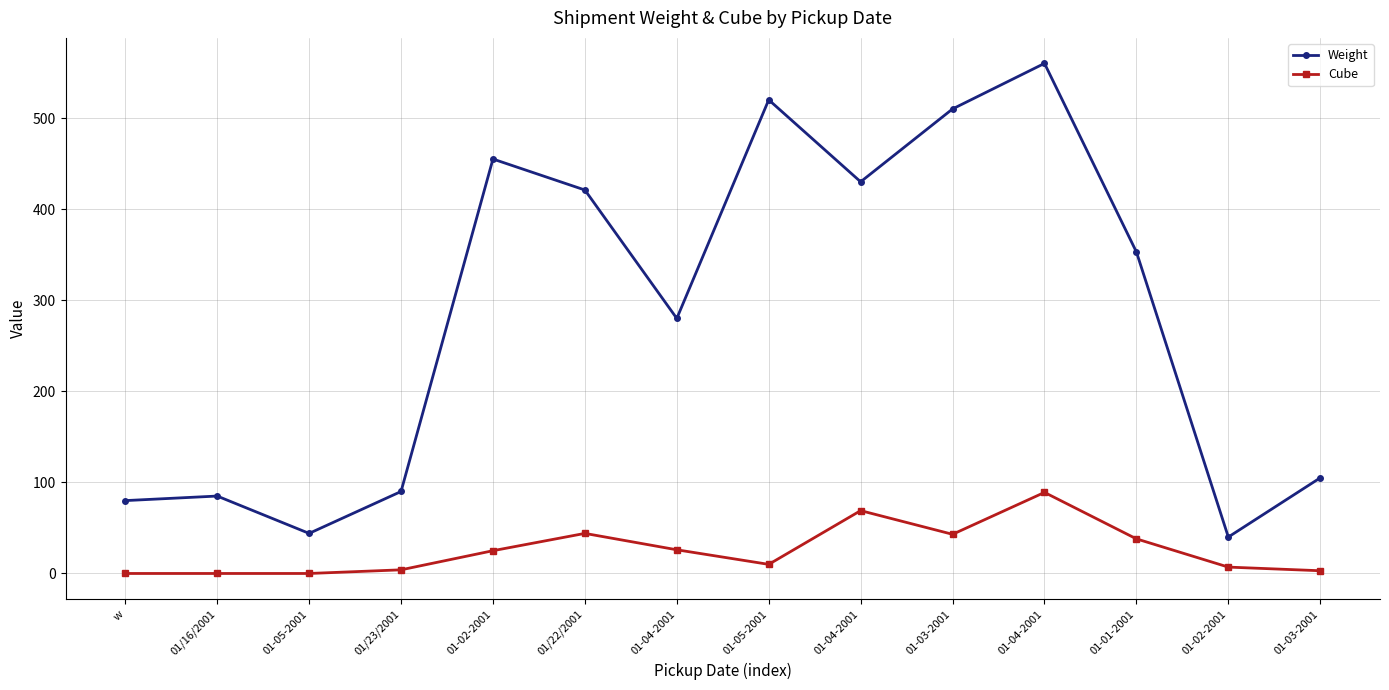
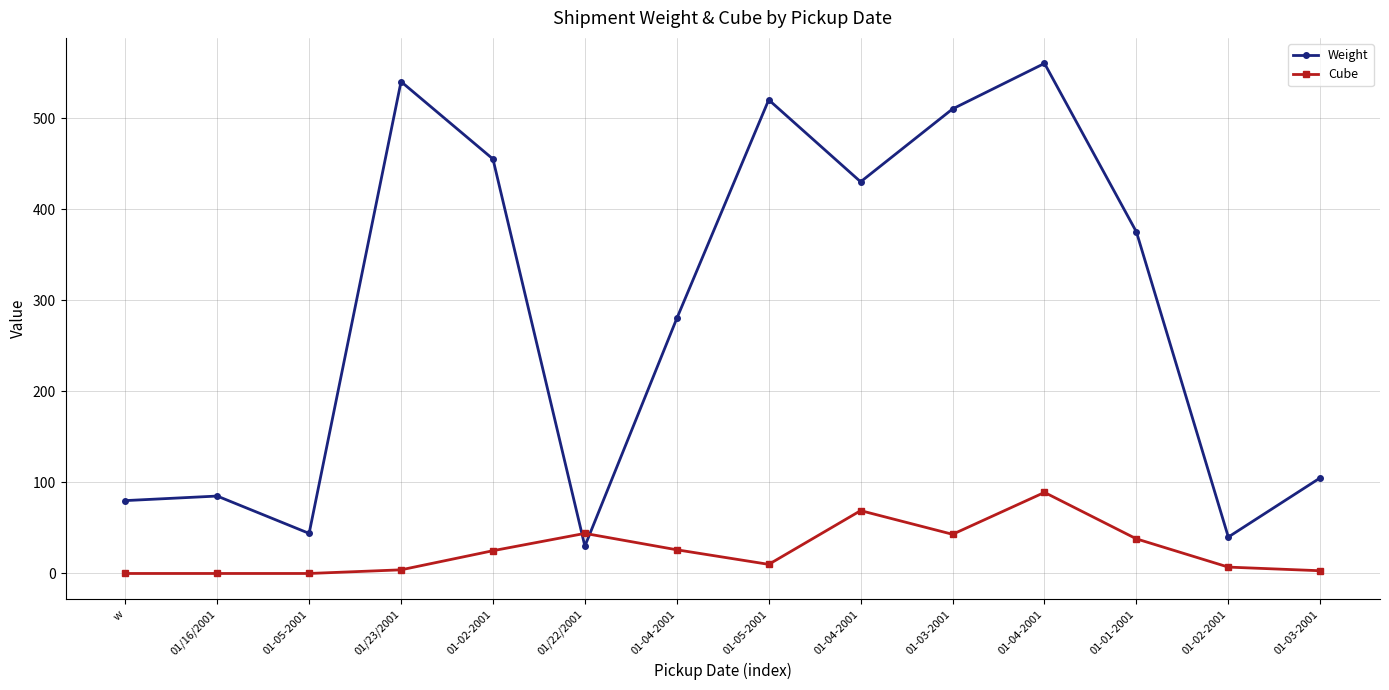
  {
    "Weight": {
      "w": 80,
      "01/16/2001": 90,
-     "01/23/2001": 90,
-     "01/22/2001": 420,
-     "01-01-2001": 350
+     "01/23/2001": 540,
+     "01/22/2001": 30,
+     "01-01-2001": 380
    },
    "Cube": {
      "w": 0,
      "01/16/2001": 0,
      "01/23/2001": 0,
      "01/22/2001": 40,
      "01-01-2001": 40
    }
  }
